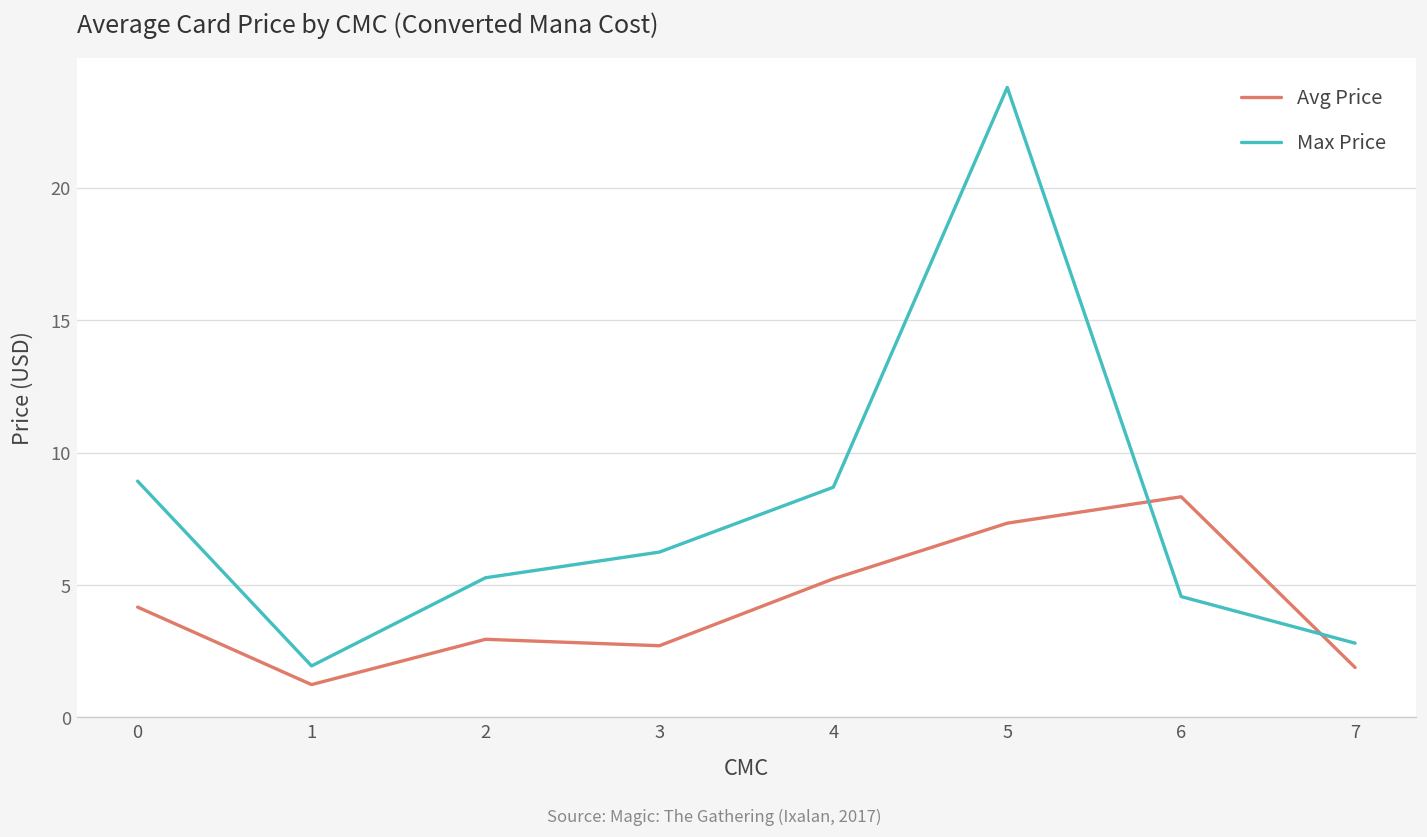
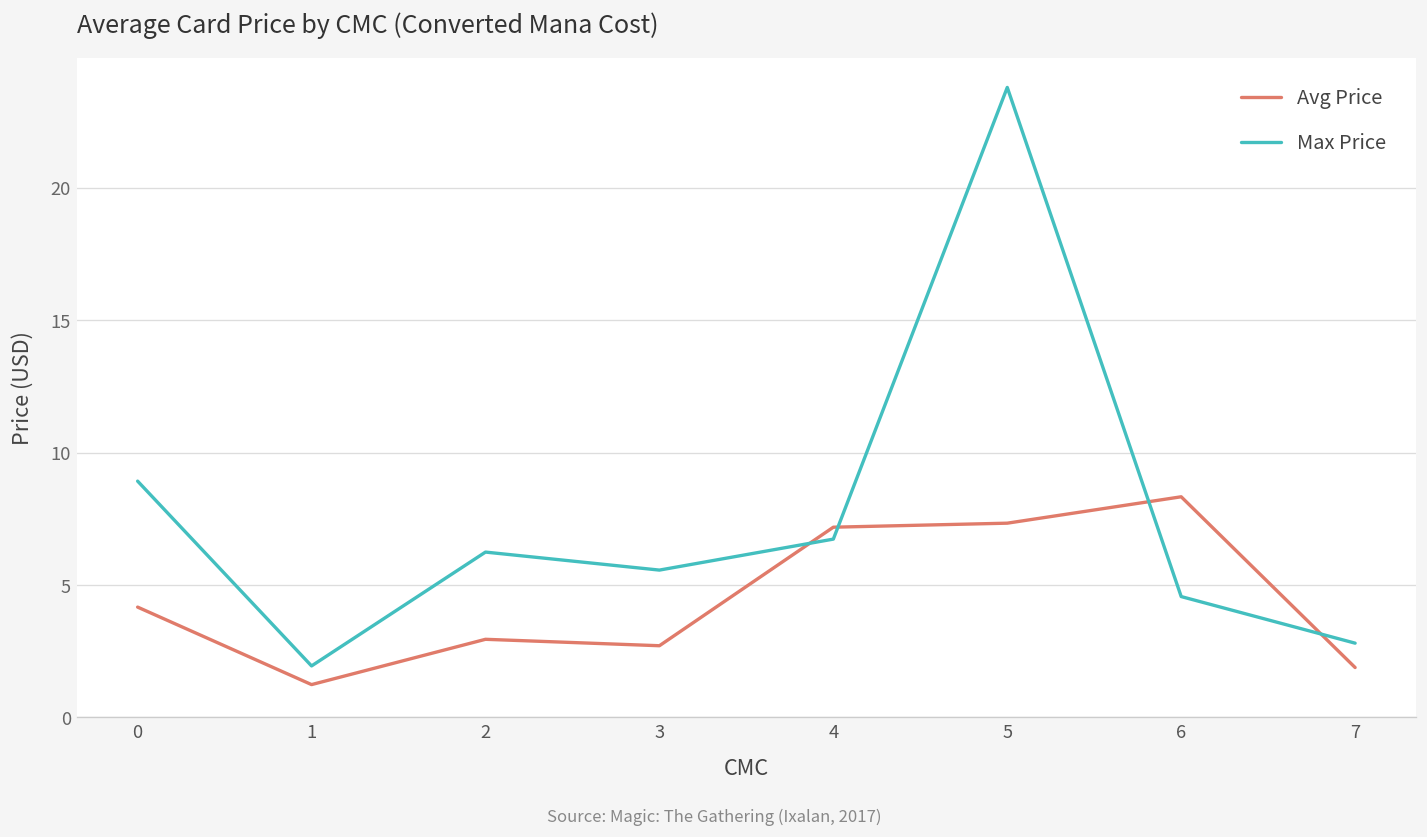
  {
    "Avg Price": {
      "0": 4.2,
      "1": 1.2,
      "2": 2.9,
      "3": 2.7,
-     "4": 5.2,
+     "4": 7.2,
      "5": 7.3,
      "6": 8.3,
      "7": 1.9
    },
    "Max Price": {
      "0": 8.9,
      "1": 1.9,
-     "2": 5.3,
-     "3": 6.2,
-     "4": 8.7,
+     "2": 6.2,
+     "3": 5.6,
+     "4": 6.7,
      "5": 23.8,
      "6": 4.6,
      "7": 2.8
    }
  }
